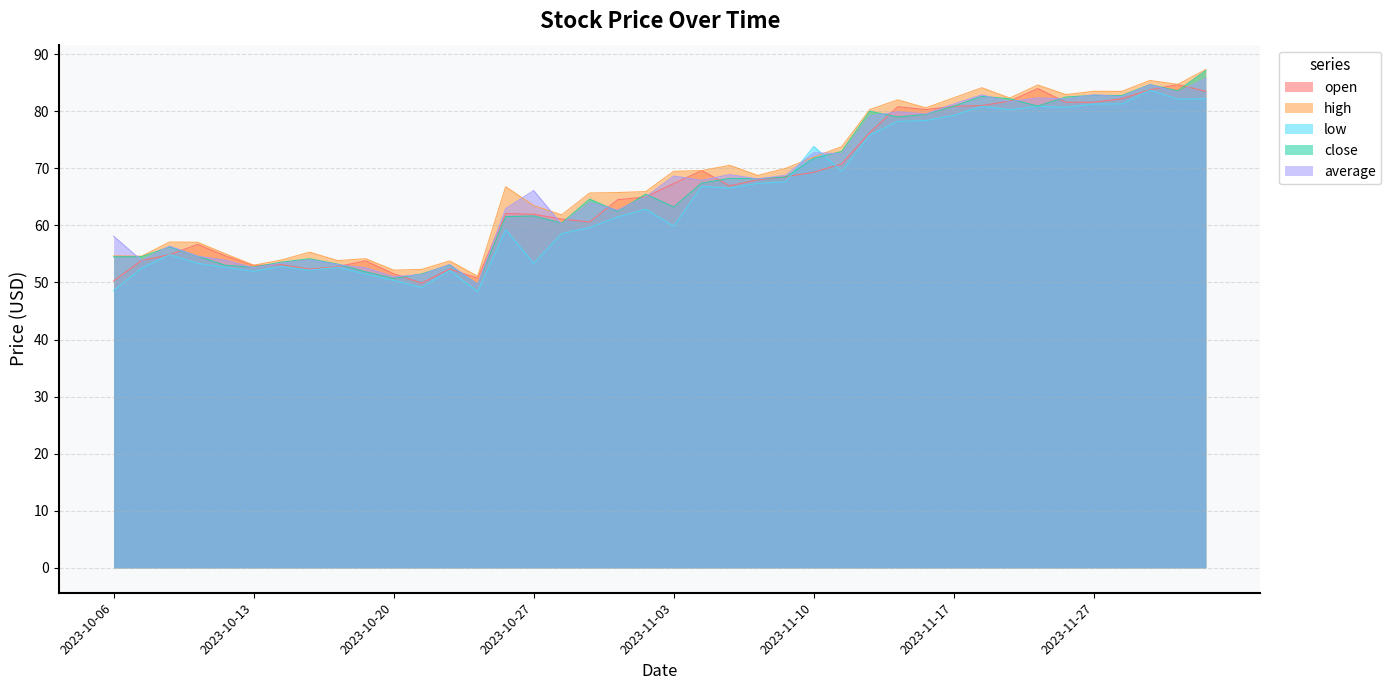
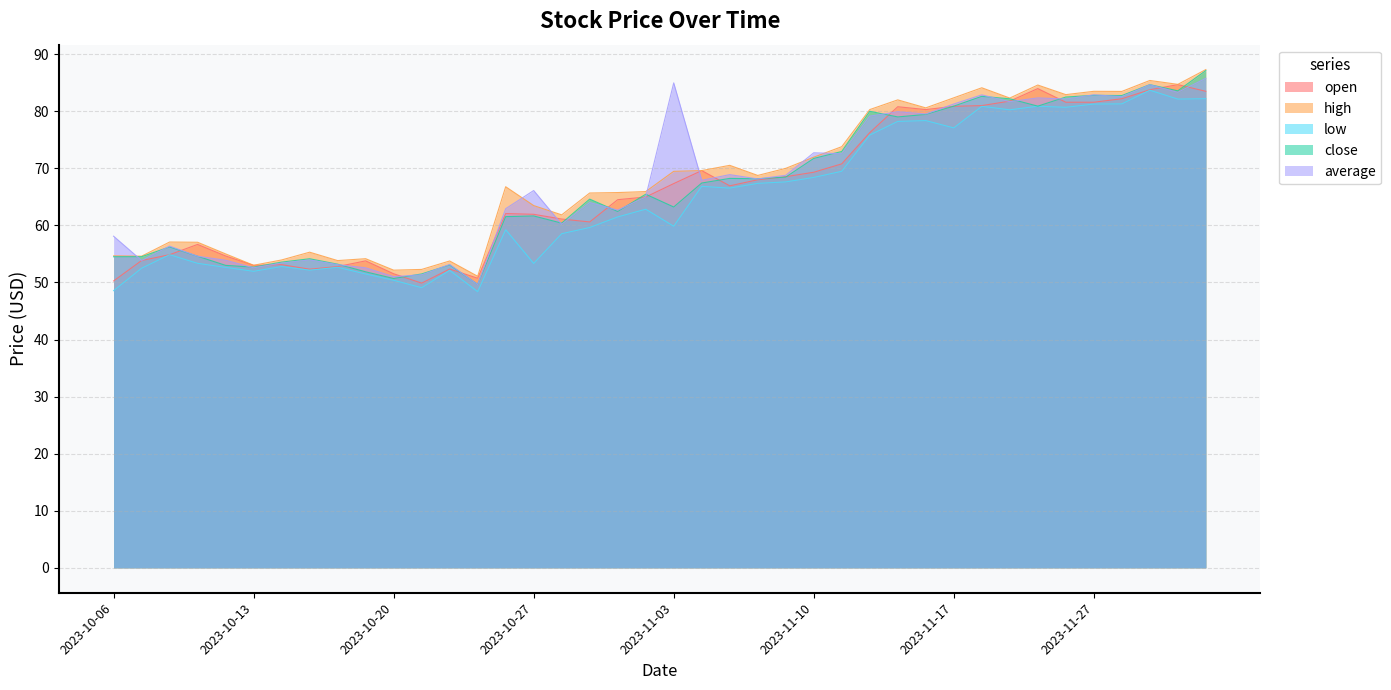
  {
    "low": {
      "2023-10-06": 49,
      "2023-10-13": 52,
      "2023-10-27": 53,
      "2023-11-03": 60,
-     "2023-11-10": 74,
-     "2023-11-17": 79
+     "2023-11-10": 68,
+     "2023-11-17": 77
    },
    "close": {
      "2023-11-03": 63
    },
    "average": {
      "2023-10-06": 58,
      "2023-10-27": 66,
-     "2023-11-03": 69,
+     "2023-11-03": 85,
      "2023-11-10": 73
    }
  }
